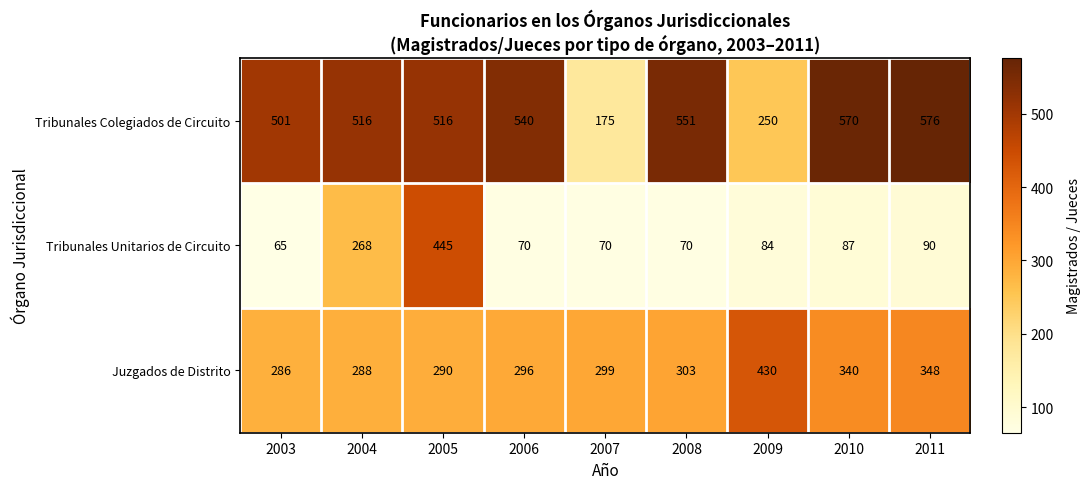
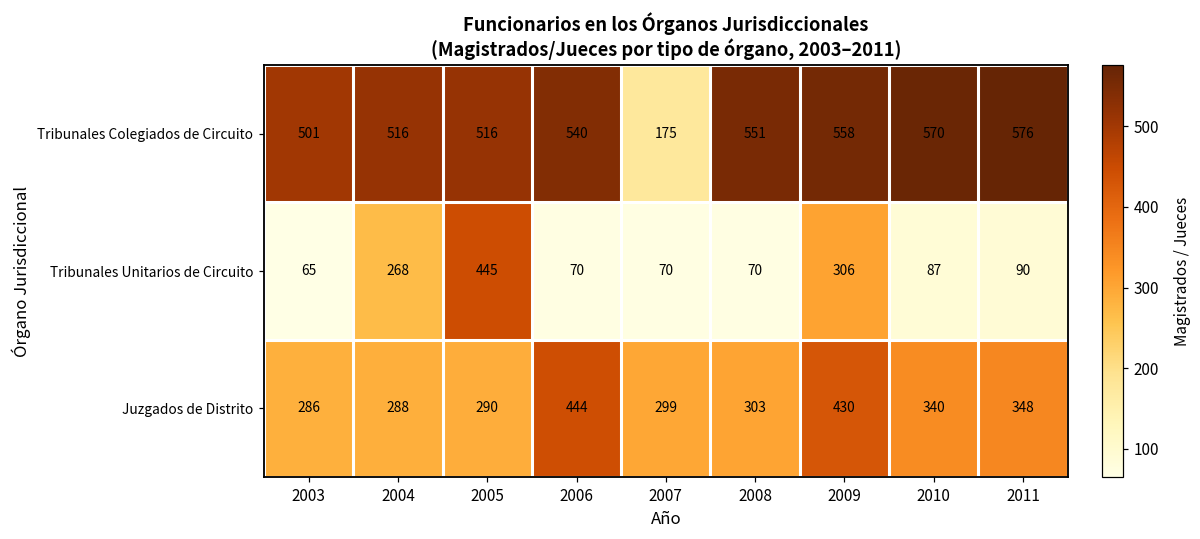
  {
    "Tribunales Colegiados de Circuito": {
      "2003": 501,
      "2004": 516,
      "2005": 516,
      "2006": 540,
      "2007": 175,
      "2008": 551,
-     "2009": 250,
+     "2009": 558,
      "2010": 570,
      "2011": 576
    },
    "Tribunales Unitarios de Circuito": {
      "2003": 65,
      "2004": 268,
      "2005": 445,
      "2006": 70,
      "2007": 70,
      "2008": 70,
-     "2009": 84,
+     "2009": 306,
      "2010": 87,
      "2011": 90
    },
    "Juzgados de Distrito": {
      "2003": 286,
      "2004": 288,
      "2005": 290,
-     "2006": 296,
+     "2006": 444,
      "2007": 299,
      "2008": 303,
      "2009": 430,
      "2010": 340,
      "2011": 348
    }
  }
